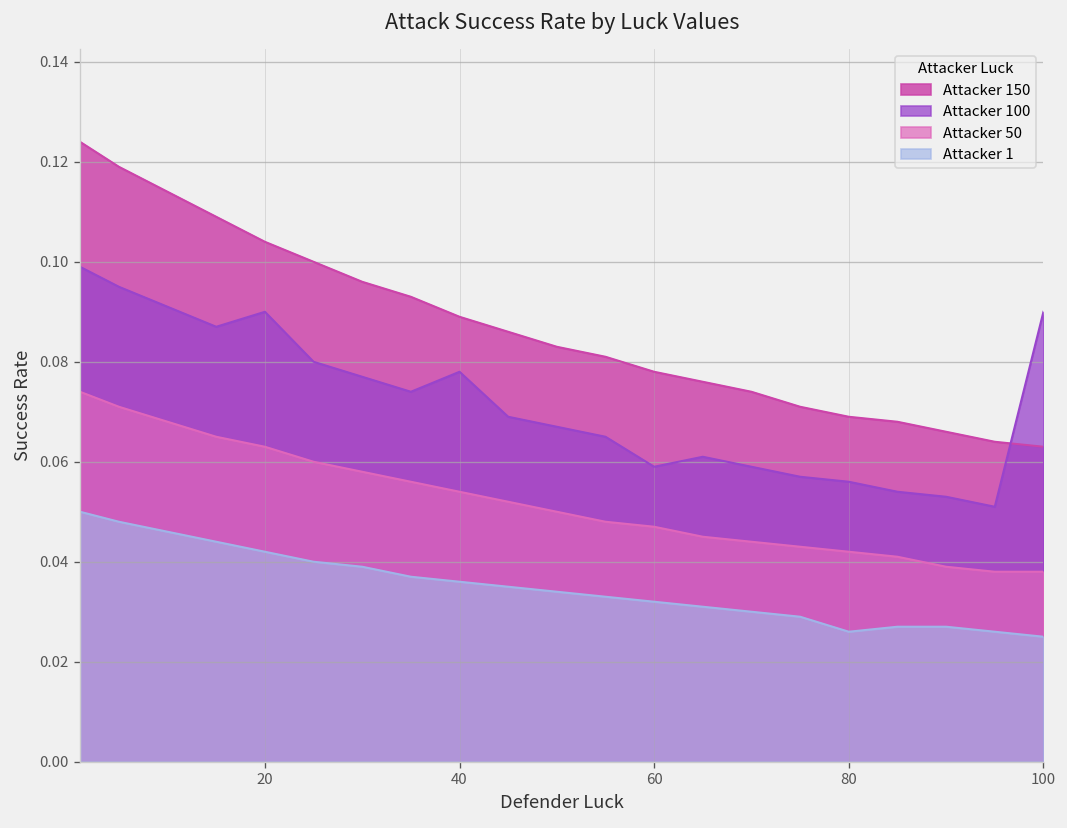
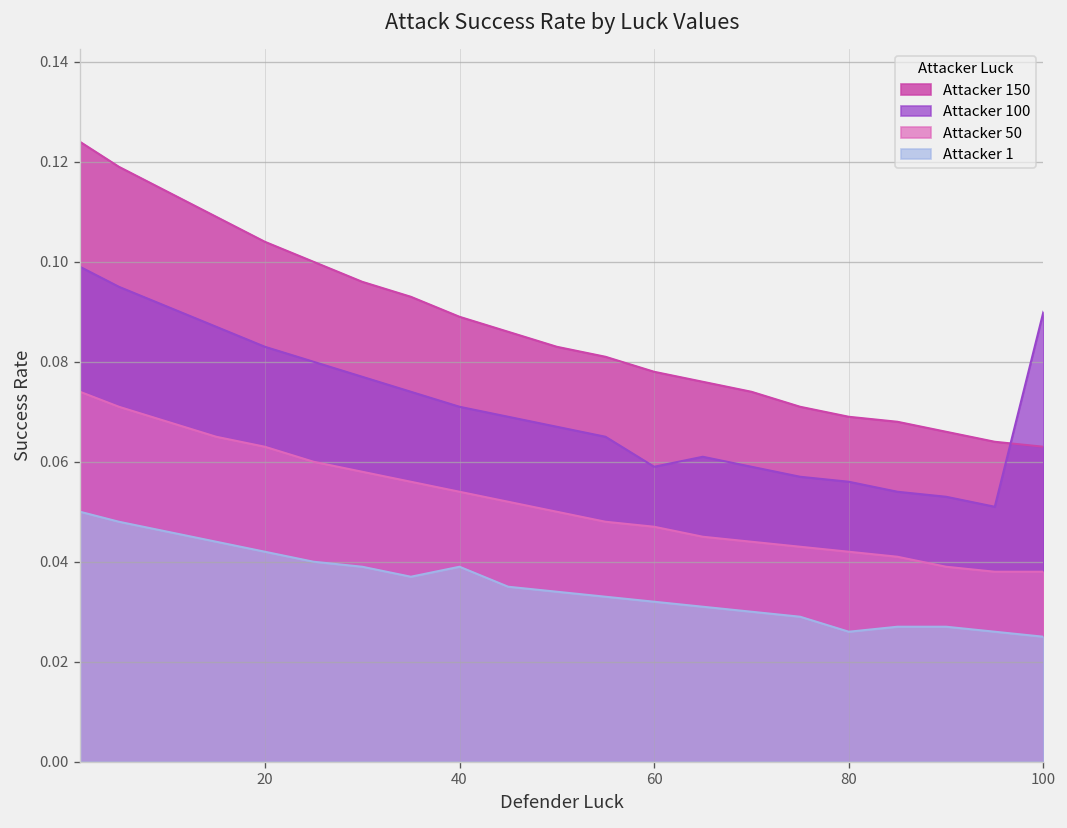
  {
    "Attacker 100": {
-     "20": 0.090,
-     "40": 0.078,
+     "20": 0.083,
+     "40": 0.071,
      "60": 0.059,
      "80": 0.056,
      "100": 0.090
    },
    "Attacker 1": {
      "20": 0.042,
-     "40": 0.036,
+     "40": 0.039,
      "60": 0.032,
      "80": 0.026,
      "100": 0.025
    }
  }
